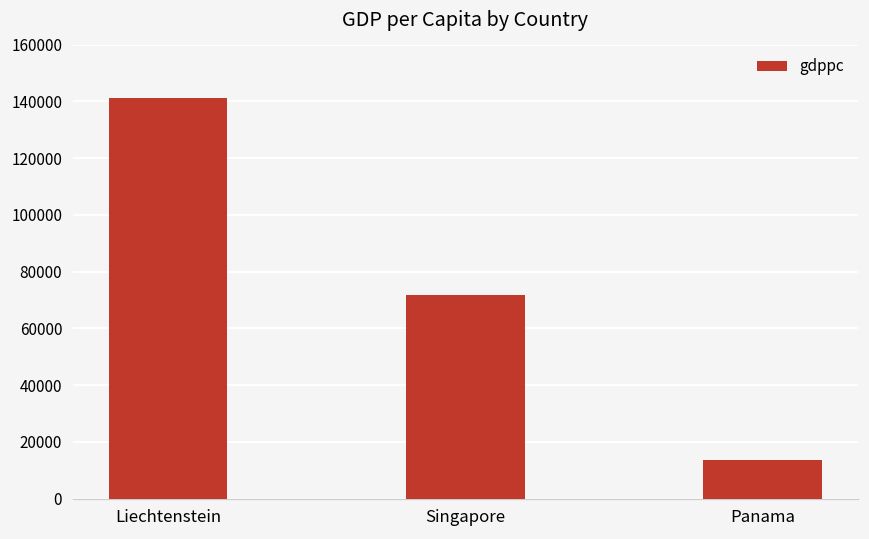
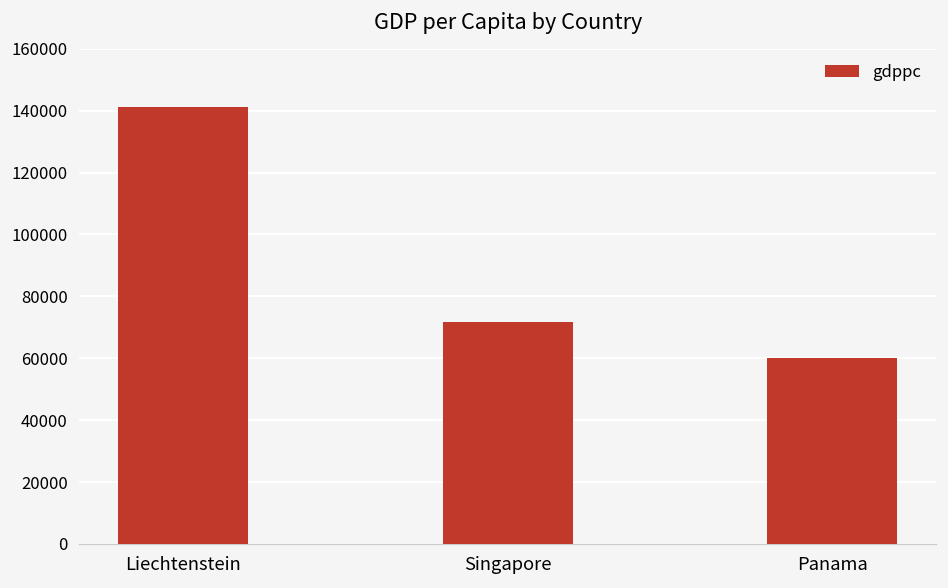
  {
    "Liechtenstein": 141000,
    "Singapore": 72000,
-   "Panama": 14000
+   "Panama": 60000
  }
